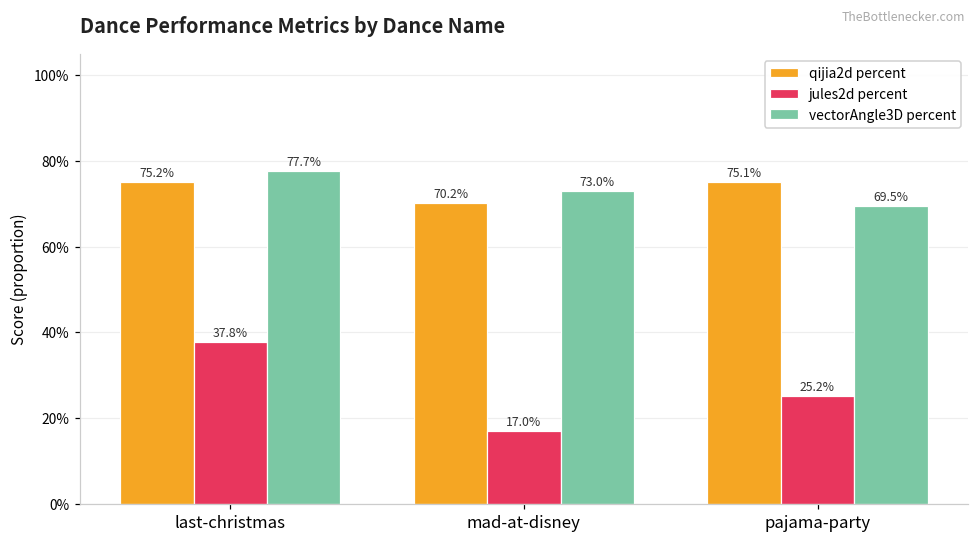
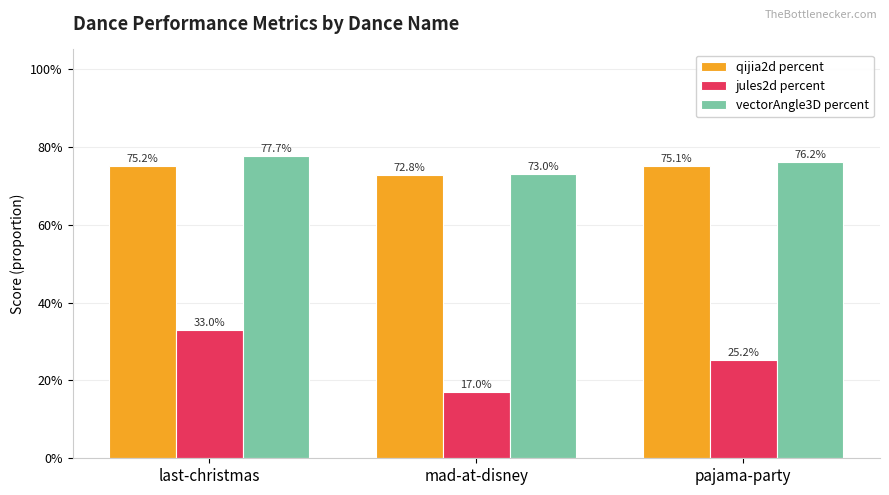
  {
    "qijia2d percent": {
      "last-christmas": "75.2%",
-     "mad-at-disney": "70.2%",
+     "mad-at-disney": "72.8%",
      "pajama-party": "75.1%"
    },
    "jules2d percent": {
-     "last-christmas": "37.8%",
+     "last-christmas": "33.0%",
      "mad-at-disney": "17.0%",
      "pajama-party": "25.2%"
    },
    "vectorAngle3D percent": {
      "last-christmas": "77.7%",
      "mad-at-disney": "73.0%",
-     "pajama-party": "69.5%"
+     "pajama-party": "76.2%"
    }
  }
